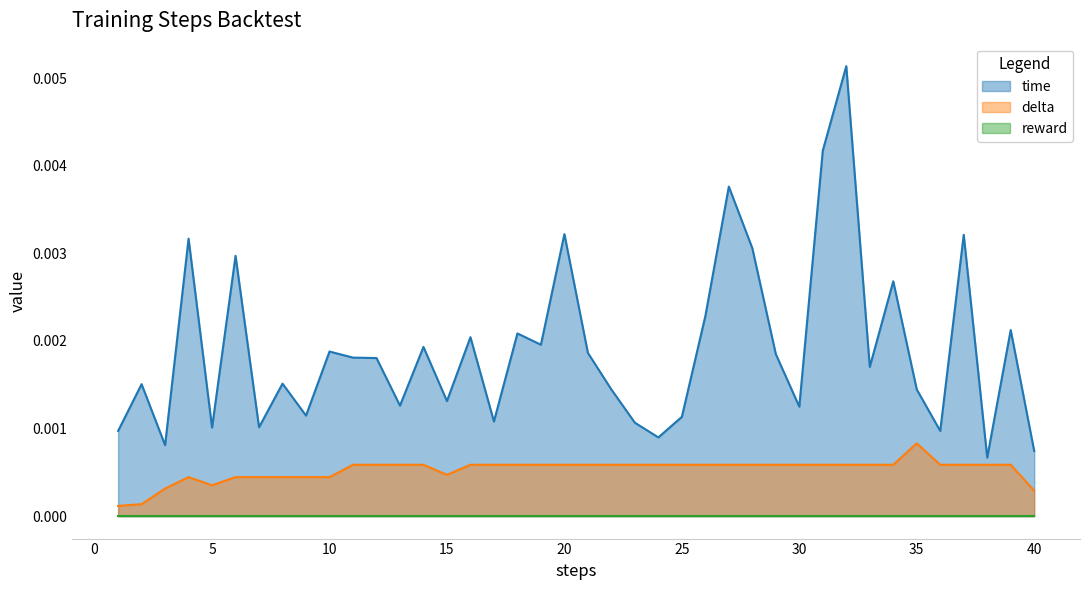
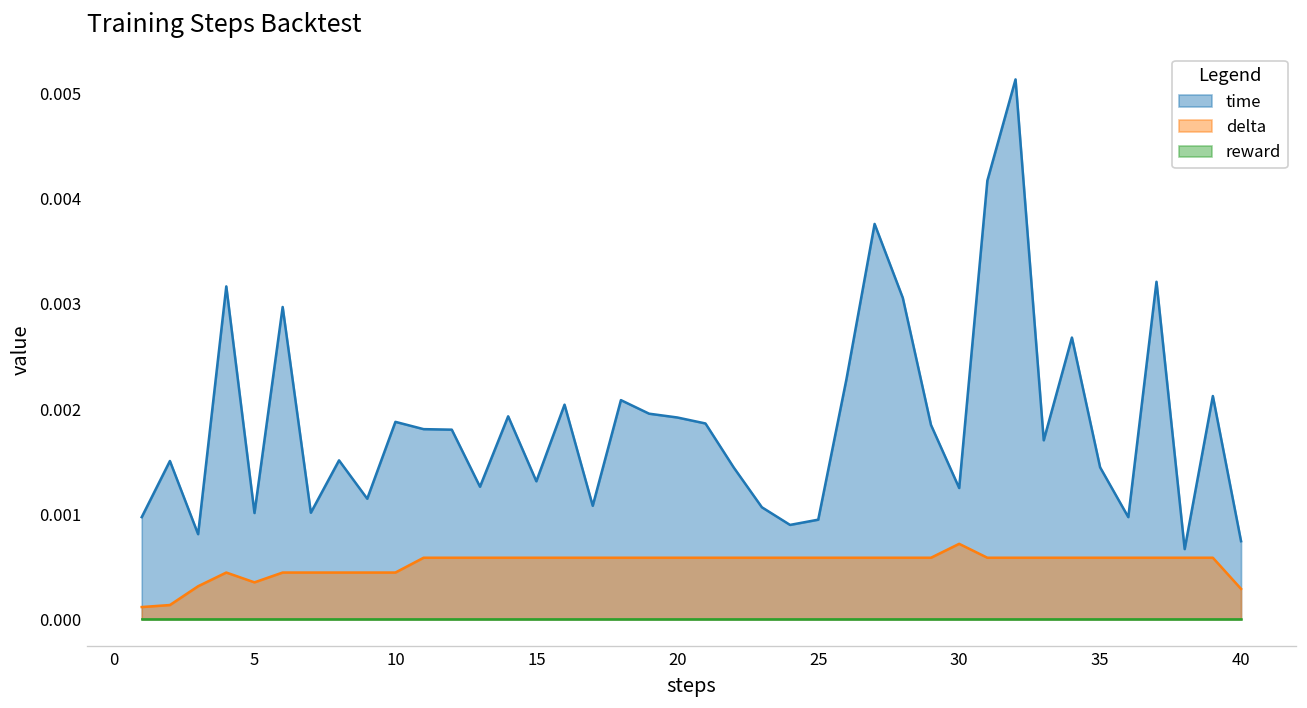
  {
    "time": {
      "5": 0.0010,
      "10": 0.0019,
      "15": 0.0013,
-     "20": 0.0032,
-     "25": 0.0011,
+     "20": 0.0019,
+     "25": 0.0009,
      "30": 0.0012,
      "35": 0.0014,
      "40": 0.0007
    },
    "delta": {
      "5": 0.0004,
      "10": 0.0004,
-     "15": 0.0005,
+     "15": 0.0006,
      "20": 0.0006,
      "25": 0.0006,
-     "30": 0.0006,
-     "35": 0.0008,
+     "30": 0.0007,
+     "35": 0.0006,
      "40": 0.0003
    },
    "reward": {
      "5": 0.0000,
      "10": 0.0000,
      "15": 0.0000,
      "20": 0.0000,
      "25": 0.0000,
      "30": 0.0000,
      "35": 0.0000,
      "40": 0.0000
    }
  }
